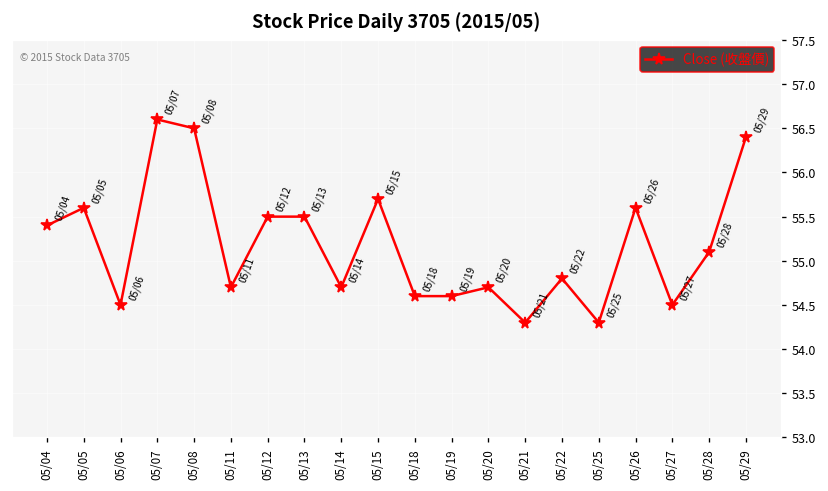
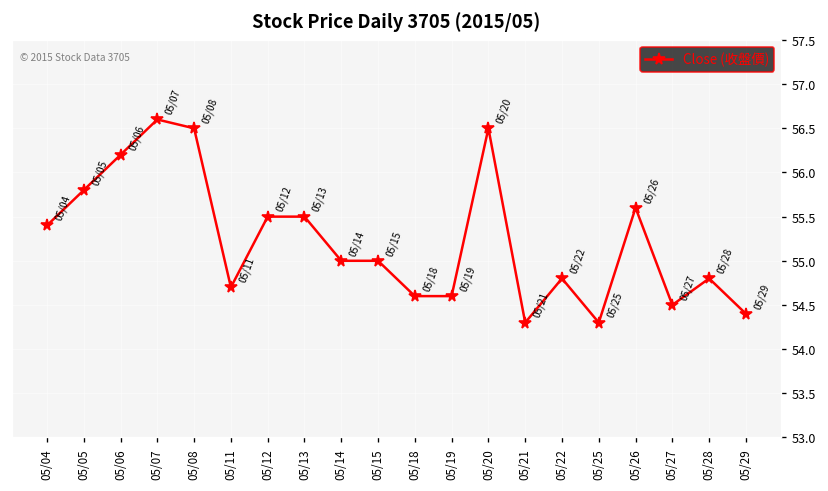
  {
-   "05/05": 55.6,
-   "05/06": 54.5,
-   "05/14": 54.7,
-   "05/15": 55.7,
-   "05/20": 54.7,
-   "05/28": 55.1,
-   "05/29": 56.4
+   "05/05": 55.8,
+   "05/06": 56.2,
+   "05/14": 55.0,
+   "05/15": 55.0,
+   "05/20": 56.5,
+   "05/28": 54.8,
+   "05/29": 54.4
  }
